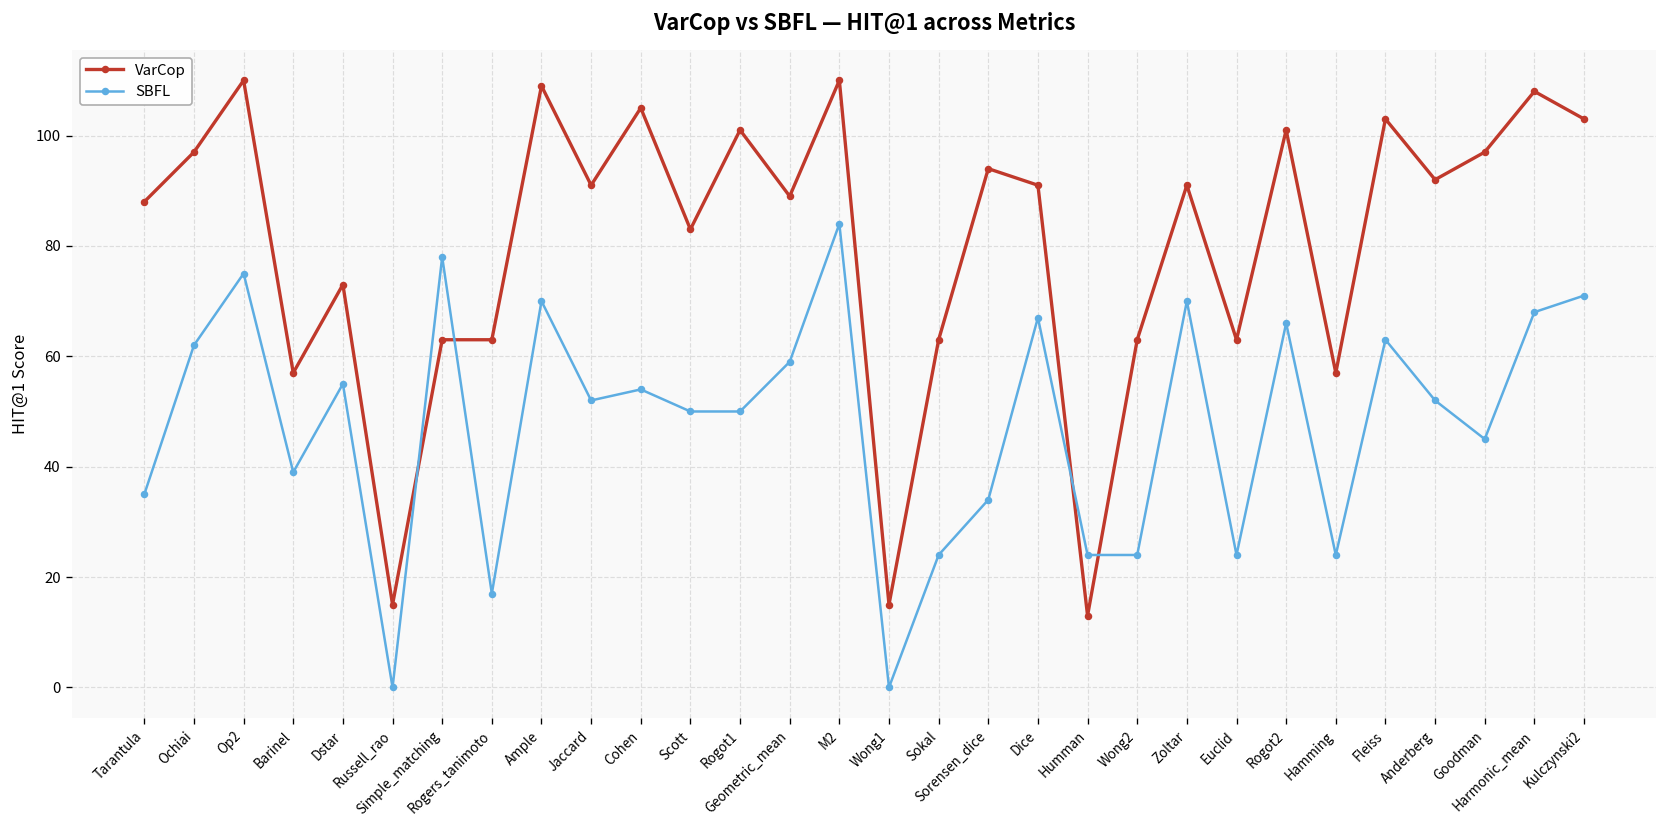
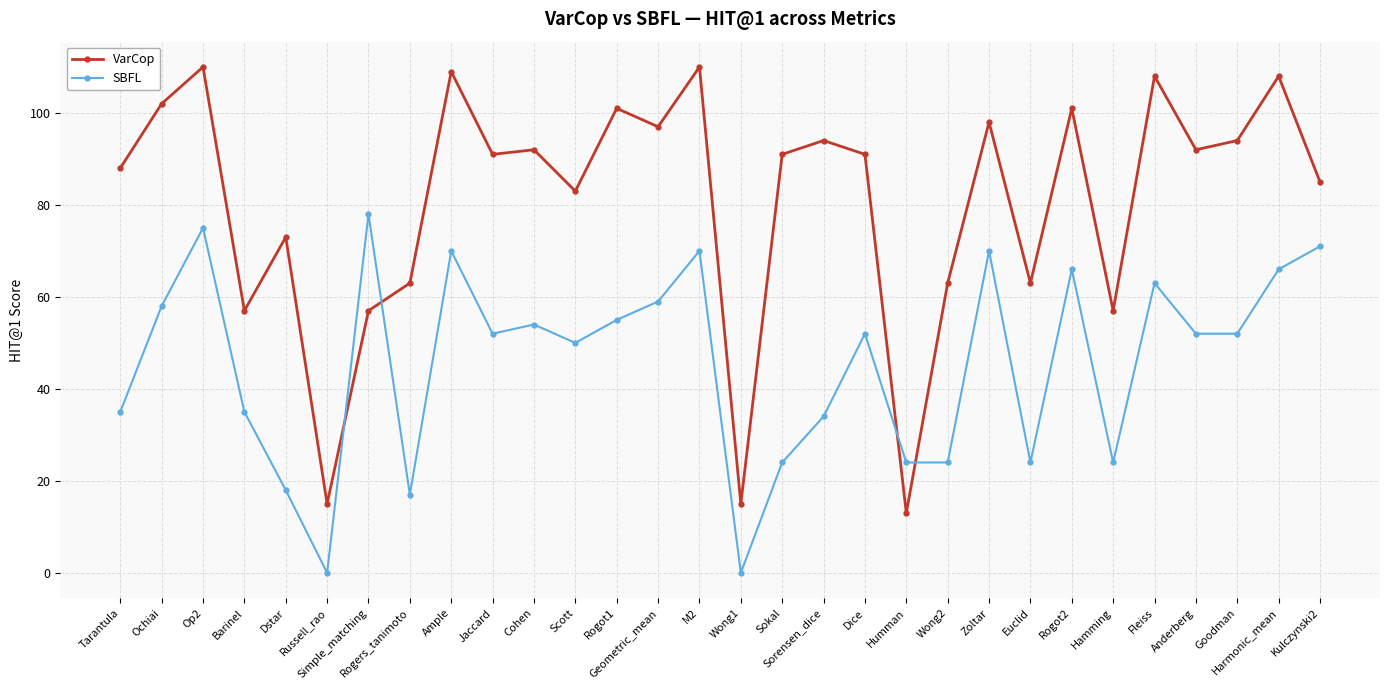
  {
    "VarCop": {
      "Tarantula": 88,
-     "Ochiai": 97,
+     "Ochiai": 102,
      "Op2": 110,
      "Barinel": 57,
      "Dstar": 73,
      "Russell_rao": 15,
-     "Simple_matching": 63,
+     "Simple_matching": 57,
      "Rogers_tanimoto": 63,
      "Ample": 109,
      "Jaccard": 91,
-     "Cohen": 105,
+     "Cohen": 92,
      "Scott": 83,
      "Rogot1": 101,
-     "Geometric_mean": 89,
+     "Geometric_mean": 97,
      "M2": 110,
      "Wong1": 15,
-     "Sokal": 63,
+     "Sokal": 91,
      "Sorensen_dice": 94,
      "Dice": 91,
      "Humman": 13,
      "Wong2": 63,
-     "Zoltar": 91,
+     "Zoltar": 98,
      "Euclid": 63,
      "Rogot2": 101,
      "Hamming": 57,
-     "Fleiss": 103,
+     "Fleiss": 108,
      "Anderberg": 92,
-     "Goodman": 97,
+     "Goodman": 94,
      "Harmonic_mean": 108,
-     "Kulczynski2": 103
+     "Kulczynski2": 85
    },
    "SBFL": {
      "Tarantula": 35,
-     "Ochiai": 62,
+     "Ochiai": 58,
      "Op2": 75,
-     "Barinel": 39,
-     "Dstar": 55,
+     "Barinel": 35,
+     "Dstar": 18,
      "Russell_rao": 0,
      "Simple_matching": 78,
      "Rogers_tanimoto": 17,
      "Ample": 70,
      "Jaccard": 52,
      "Cohen": 54,
      "Scott": 50,
-     "Rogot1": 50,
+     "Rogot1": 55,
      "Geometric_mean": 59,
-     "M2": 84,
+     "M2": 70,
      "Wong1": 0,
      "Sokal": 24,
      "Sorensen_dice": 34,
-     "Dice": 67,
+     "Dice": 52,
      "Humman": 24,
      "Wong2": 24,
      "Zoltar": 70,
      "Euclid": 24,
      "Rogot2": 66,
      "Hamming": 24,
      "Fleiss": 63,
      "Anderberg": 52,
-     "Goodman": 45,
-     "Harmonic_mean": 68,
+     "Goodman": 52,
+     "Harmonic_mean": 66,
      "Kulczynski2": 71
    }
  }
